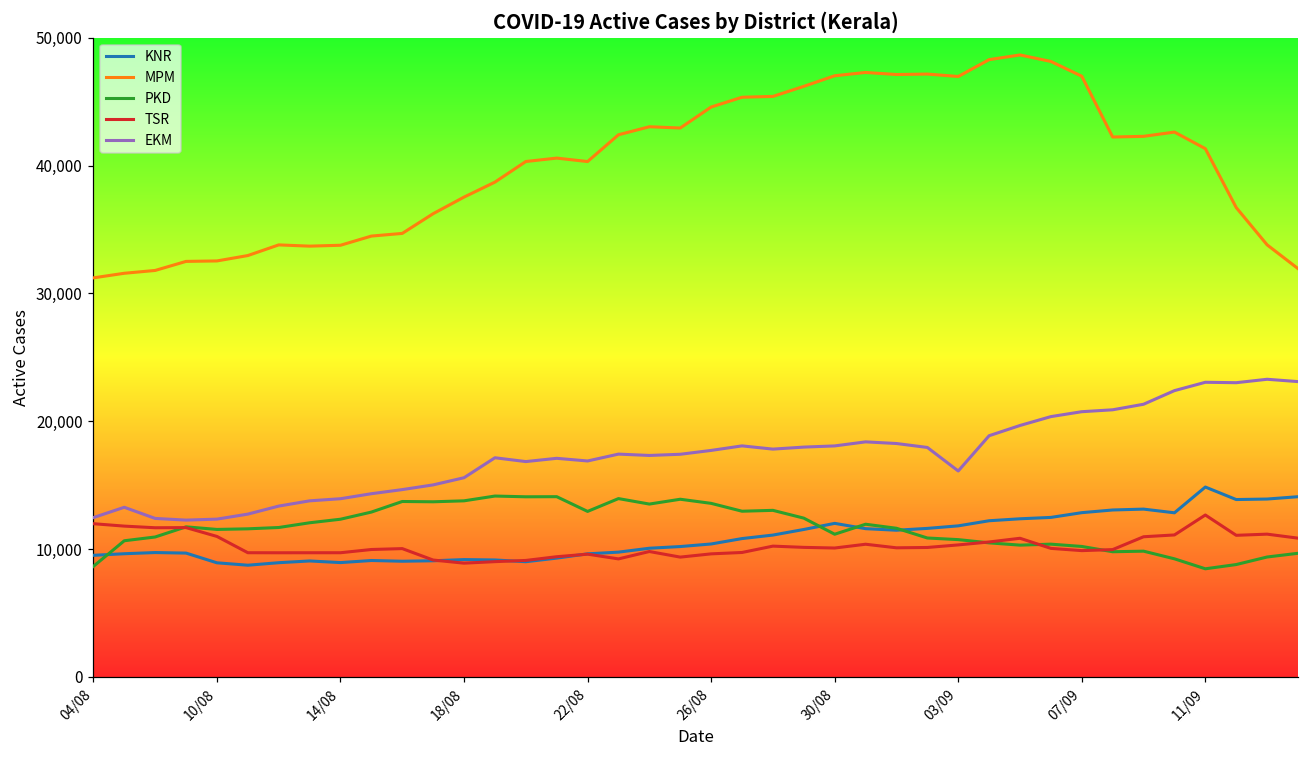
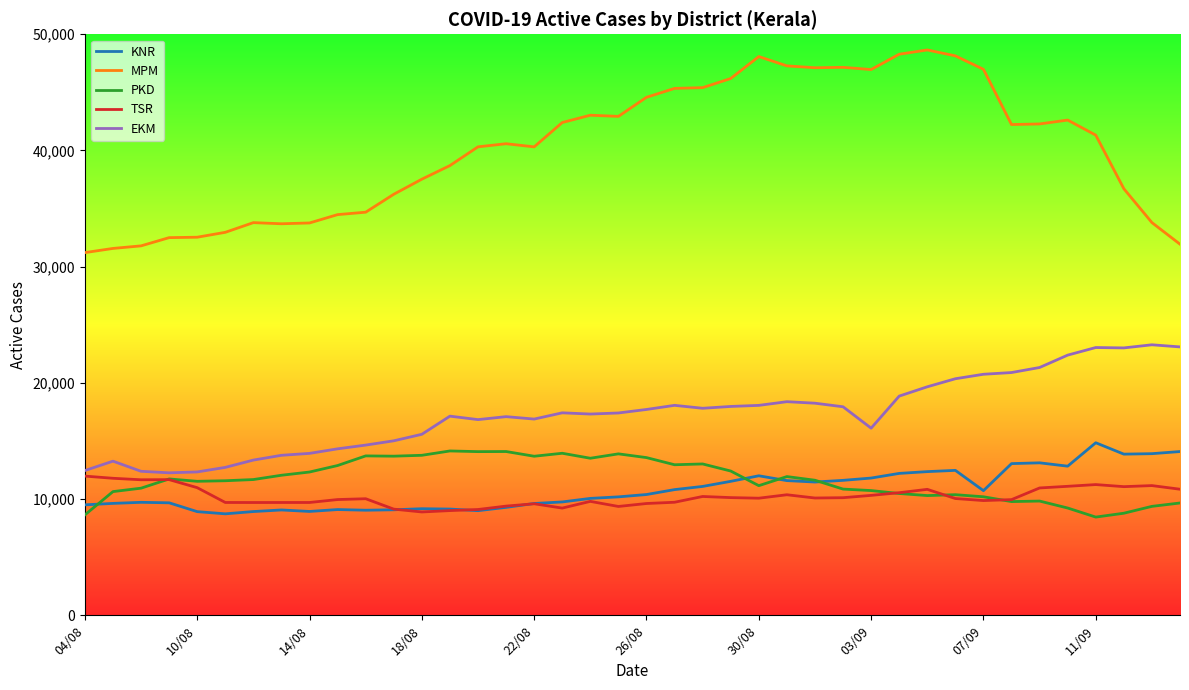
  {
    "KNR": {
      "04/08": "9,500",
      "10/08": "8,900",
      "14/08": "8,900",
      "18/08": "9,200",
      "26/08": "10,400",
      "30/08": "12,000",
      "03/09": "11,800",
-     "07/09": "12,800",
+     "07/09": "10,700",
      "11/09": "14,800"
    },
    "MPM": {
      "04/08": "31,200",
      "10/08": "32,500",
      "14/08": "33,800",
      "18/08": "37,500",
      "22/08": "40,300",
      "26/08": "44,600",
-     "30/08": "47,000",
+     "30/08": "48,100",
      "03/09": "47,000",
      "07/09": "47,000",
      "11/09": "41,300"
    },
    "PKD": {
      "04/08": "8,600",
      "10/08": "11,500",
      "14/08": "12,300",
      "18/08": "13,800",
-     "22/08": "12,900",
+     "22/08": "13,700",
      "26/08": "13,600",
      "30/08": "11,200",
      "03/09": "10,700",
      "07/09": "10,200",
      "11/09": "8,500"
    },
    "TSR": {
      "04/08": "12,000",
      "10/08": "11,000",
      "14/08": "9,700",
      "18/08": "8,900",
      "26/08": "9,600",
      "30/08": "10,100",
      "03/09": "10,300",
      "07/09": "9,900",
-     "11/09": "12,700"
+     "11/09": "11,200"
    },
    "EKM": {
      "04/08": "12,500",
      "10/08": "12,300",
      "14/08": "13,900",
      "18/08": "15,600",
      "22/08": "16,900",
      "26/08": "17,700",
      "30/08": "18,100",
      "03/09": "16,100",
      "07/09": "20,700",
      "11/09": "23,000"
    }
  }
